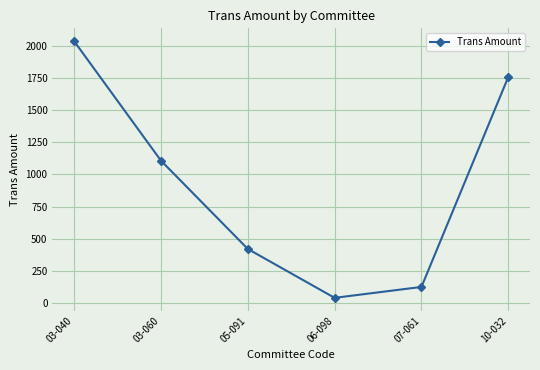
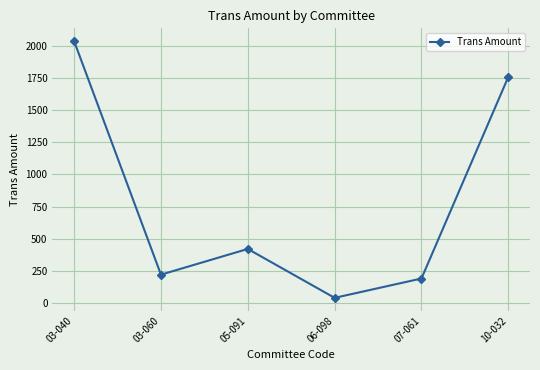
  {
    "03-040": 2040,
-   "03-060": 1110,
+   "03-060": 220,
    "05-091": 420,
    "06-098": 40,
-   "07-061": 130,
+   "07-061": 190,
    "10-032": 1760
  }
